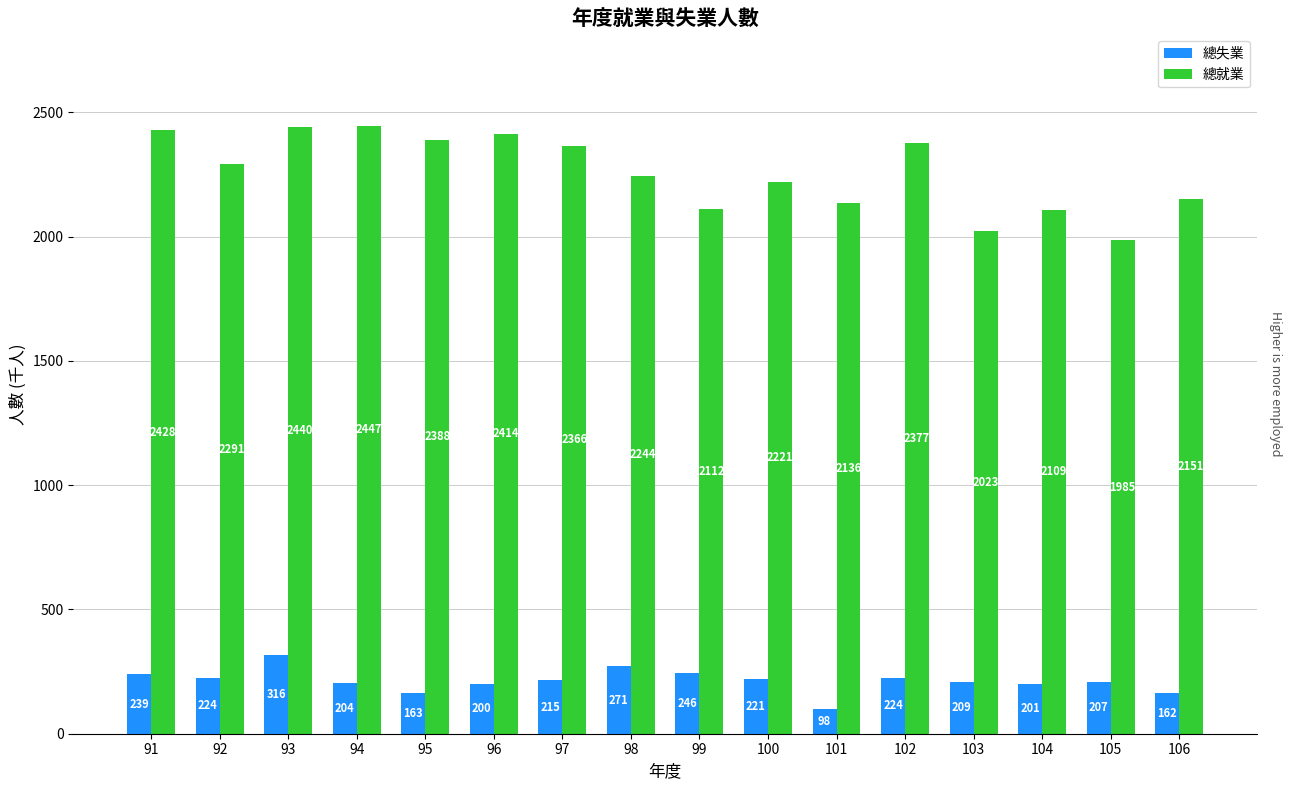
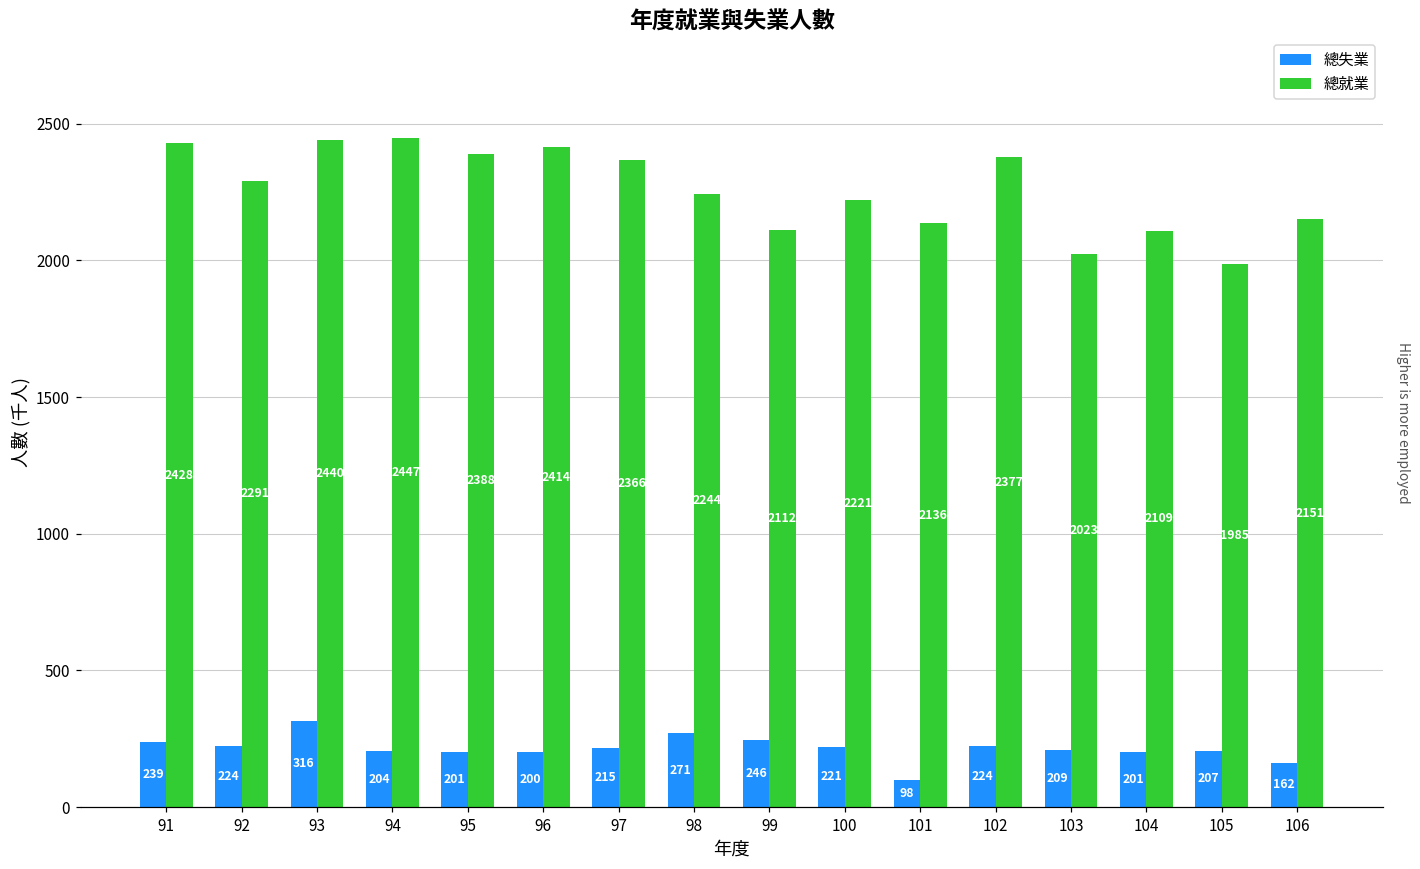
  {
    "總失業": {
      "91": 239,
      "92": 224,
      "93": 316,
      "94": 204,
-     "95": 163,
+     "95": 201,
      "96": 200,
      "97": 215,
      "98": 271,
      "99": 246,
      "100": 221,
      "101": 98,
      "102": 224,
      "103": 209,
      "104": 201,
      "105": 207,
      "106": 162
    },
    "總就業": {
      "91": 2428,
      "92": 2291,
      "93": 2440,
      "94": 2447,
      "95": 2388,
      "96": 2414,
      "97": 2366,
      "98": 2244,
      "99": 2112,
      "100": 2221,
      "101": 2136,
      "102": 2377,
      "103": 2023,
      "104": 2109,
      "105": 1985,
      "106": 2151
    }
  }
